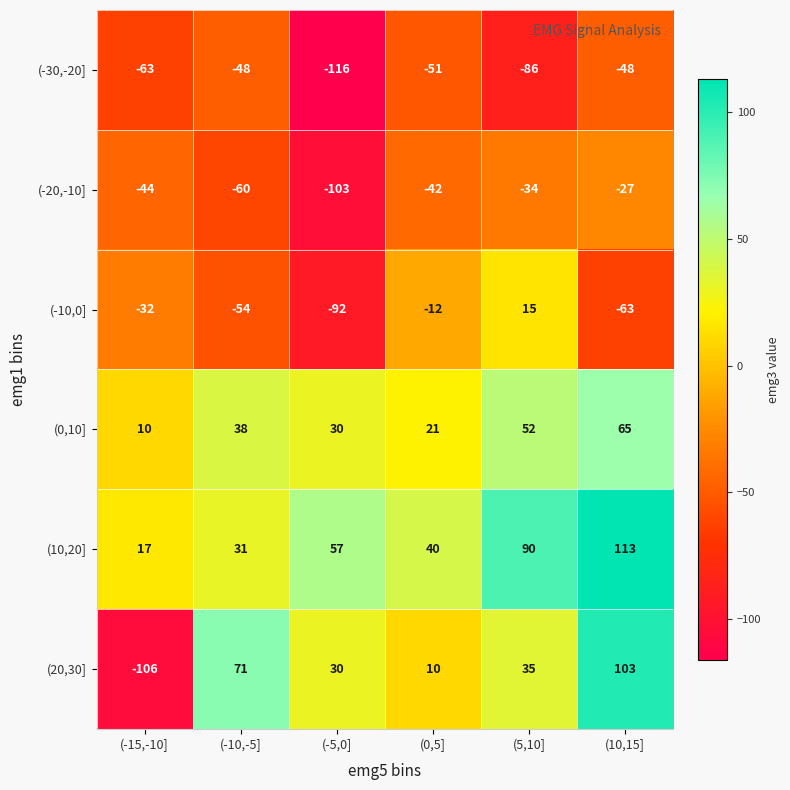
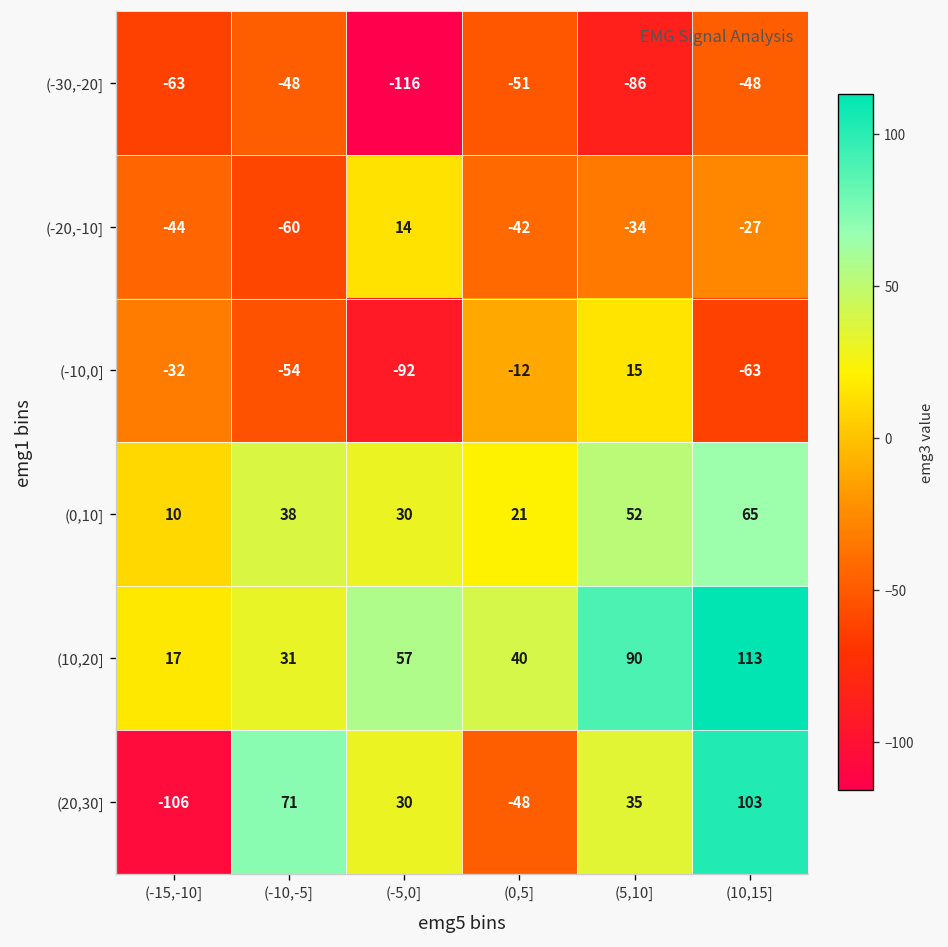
  {
    "(-30,-20]": {
      "(-15,-10]": -63,
      "(-10,-5]": -48,
      "(-5,0]": -116,
      "(0,5]": -51,
      "(5,10]": -86
    },
    "(-20,-10]": {
      "(-15,-10]": -44,
      "(-10,-5]": -60,
-     "(-5,0]": -103,
+     "(-5,0]": 14,
      "(0,5]": -42,
      "(5,10]": -34,
      "(10,15]": -27
    },
    "(-10,0]": {
      "(-15,-10]": -32,
      "(-10,-5]": -54,
      "(-5,0]": -92,
      "(0,5]": -12,
      "(5,10]": 15,
      "(10,15]": -63
    },
    "(0,10]": {
      "(-15,-10]": 10,
      "(-10,-5]": 38,
      "(-5,0]": 30,
      "(0,5]": 21,
      "(5,10]": 52,
      "(10,15]": 65
    },
    "(10,20]": {
      "(-15,-10]": 17,
      "(-10,-5]": 31,
      "(-5,0]": 57,
      "(0,5]": 40,
      "(5,10]": 90,
      "(10,15]": 113
    },
    "(20,30]": {
      "(-15,-10]": -106,
      "(-10,-5]": 71,
      "(-5,0]": 30,
-     "(0,5]": 10,
+     "(0,5]": -48,
      "(5,10]": 35,
      "(10,15]": 103
    }
  }
